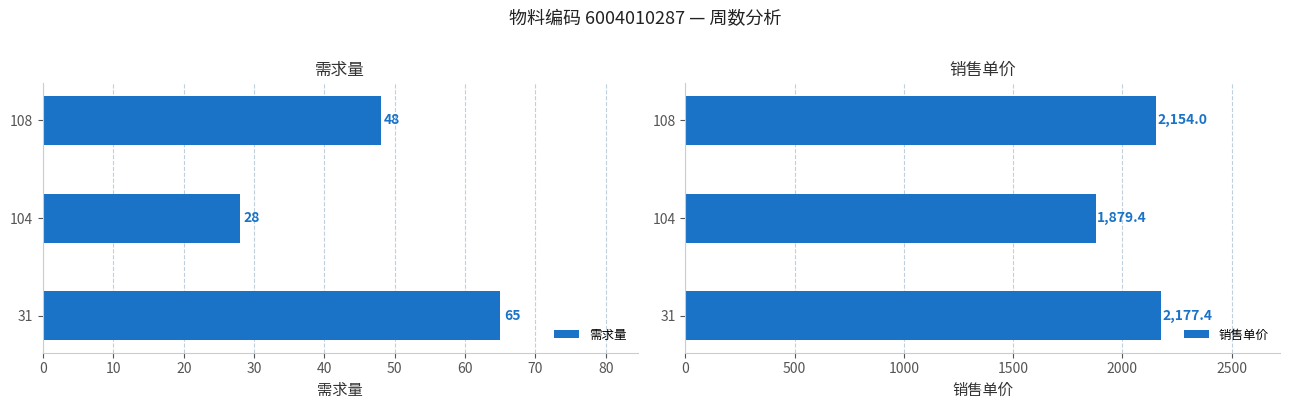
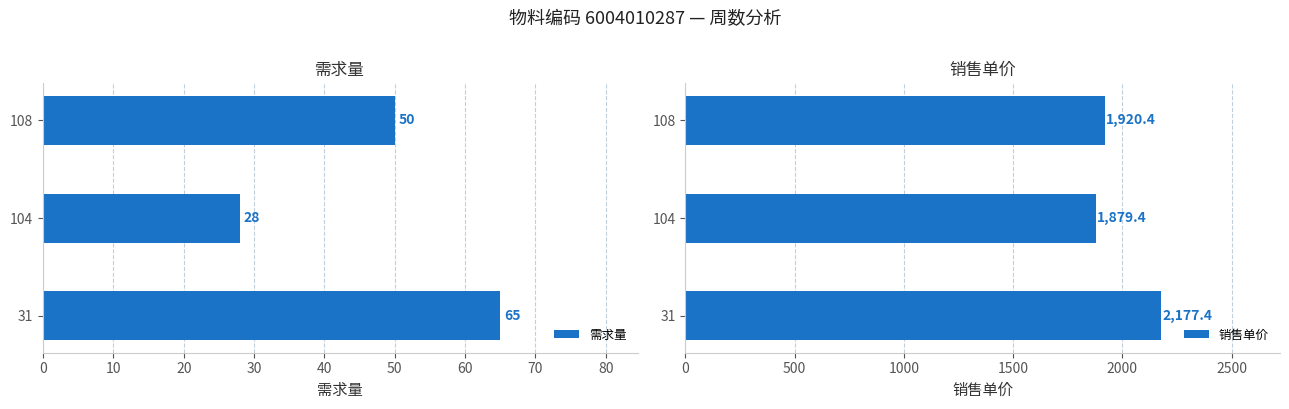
  {
    "需求量": {
-     "108": "48",
+     "108": "50",
      "104": "28",
      "31": "65"
    },
    "销售单价": {
-     "108": "2,154.0",
+     "108": "1,920.4",
      "104": "1,879.4",
      "31": "2,177.4"
    }
  }
